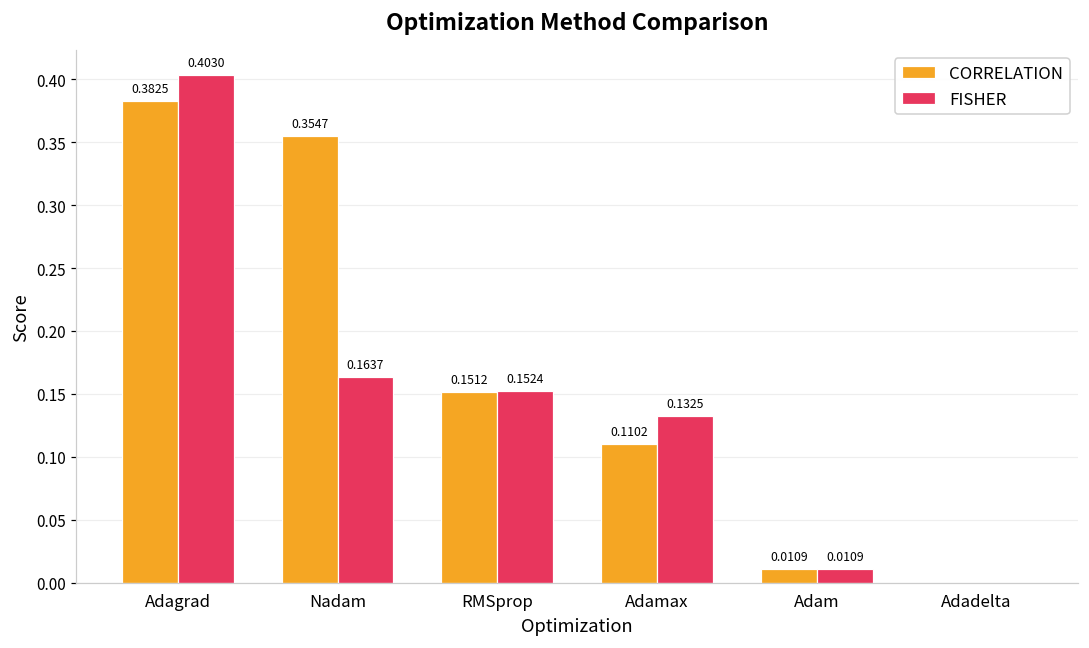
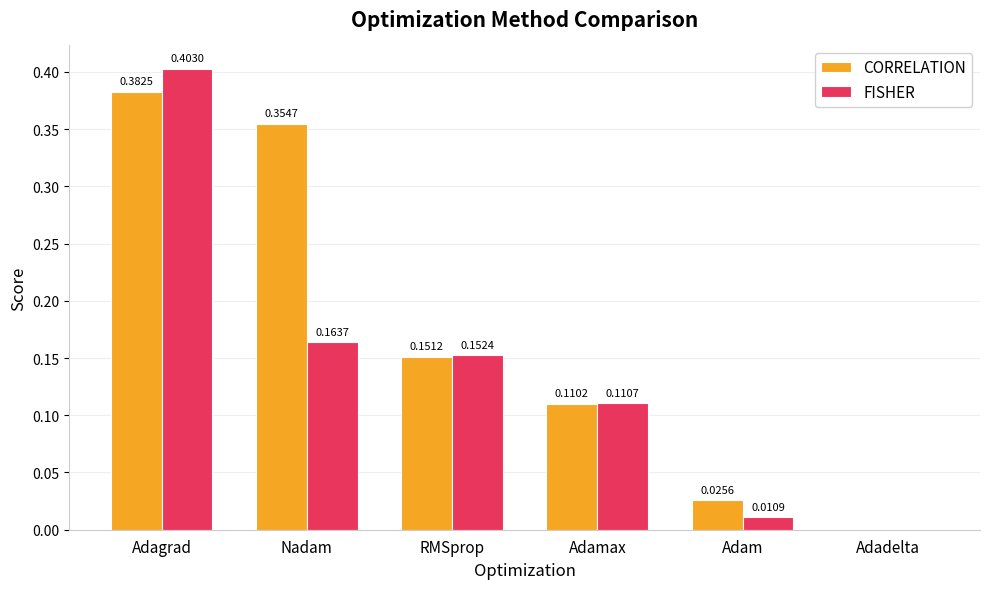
  {
    "CORRELATION": {
      "Adagrad": 0.3825,
      "Nadam": 0.3547,
      "RMSprop": 0.1512,
      "Adamax": 0.1102,
-     "Adam": 0.0109
+     "Adam": 0.0256
    },
    "FISHER": {
      "Adagrad": 0.4030,
      "Nadam": 0.1637,
      "RMSprop": 0.1524,
-     "Adamax": 0.1325,
+     "Adamax": 0.1107,
      "Adam": 0.0109
    }
  }
